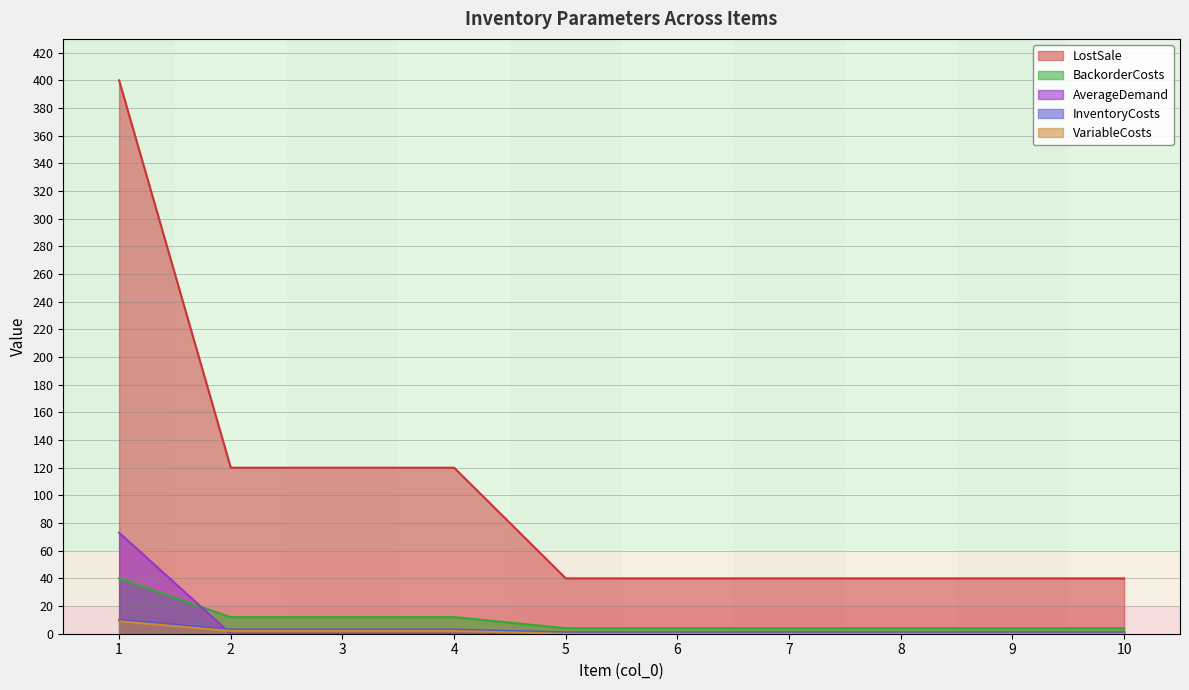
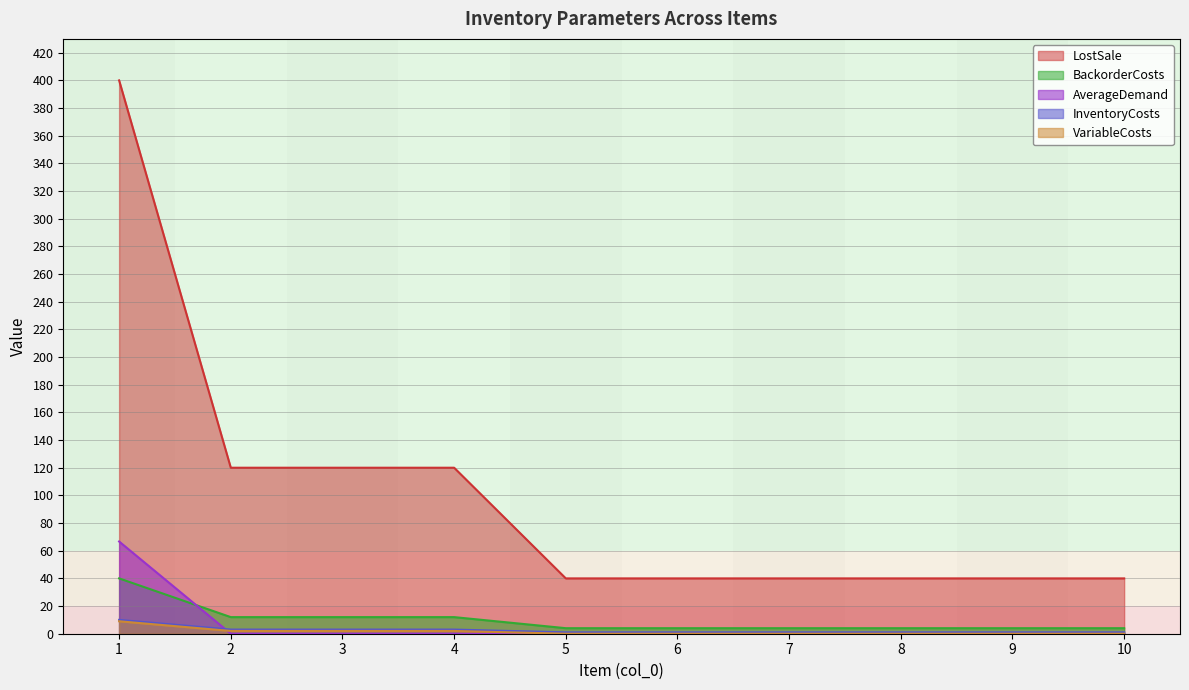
  {
    "BackorderCosts": {
      "1": 40,
      "2": 12,
      "3": 12,
      "4": 12,
      "5": 4,
      "6": 4,
      "7": 4,
      "8": 4,
      "9": 4,
      "10": 4
    },
    "AverageDemand": {
-     "1": 73,
+     "1": 67,
      "2": 0,
      "3": 0,
      "4": 0
    }
  }
